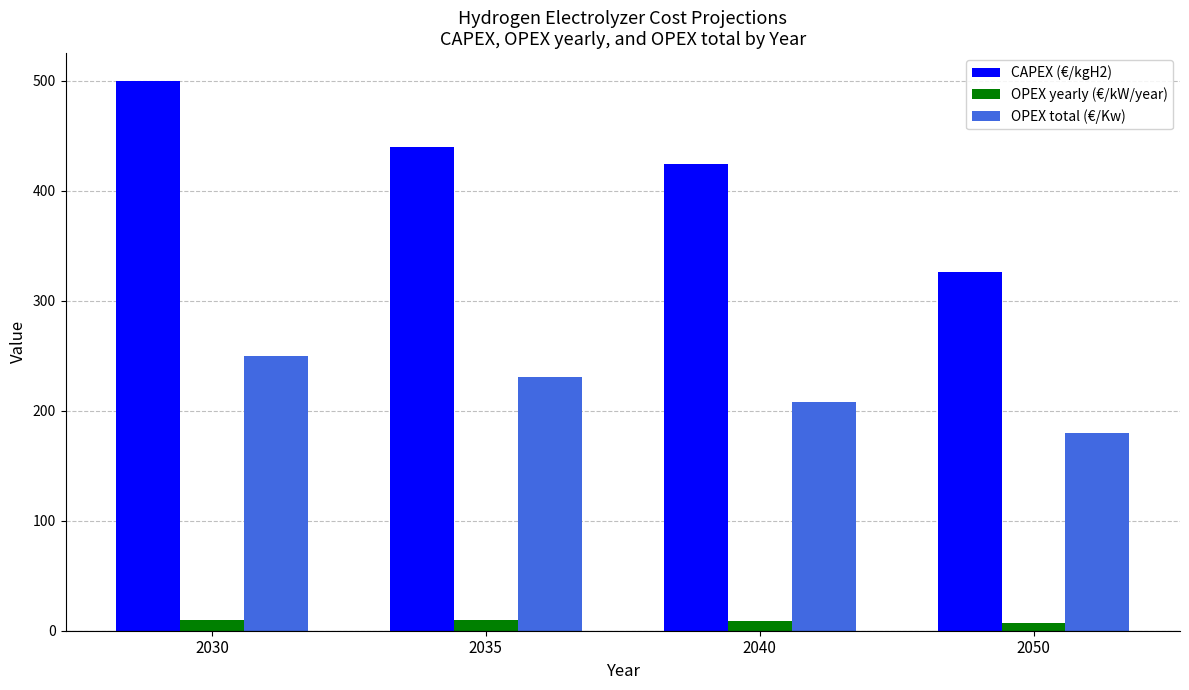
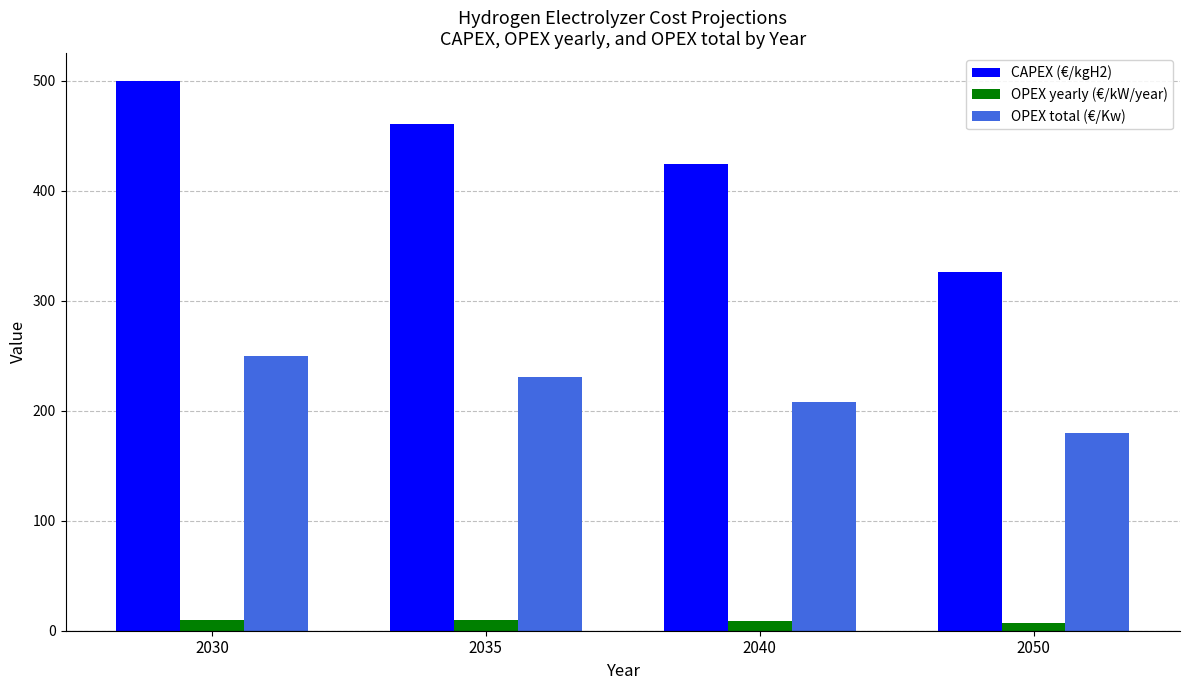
  {
    "CAPEX (€/kgH2)": {
      "2030": 500,
-     "2035": 440,
+     "2035": 460,
      "2040": 424,
      "2050": 326
    },
    "OPEX yearly (€/kW/year)": {
      "2030": 10,
      "2035": 10,
      "2040": 8,
      "2050": 7
    },
    "OPEX total (€/Kw)": {
      "2030": 250,
      "2035": 230,
      "2040": 208,
      "2050": 180
    }
  }
